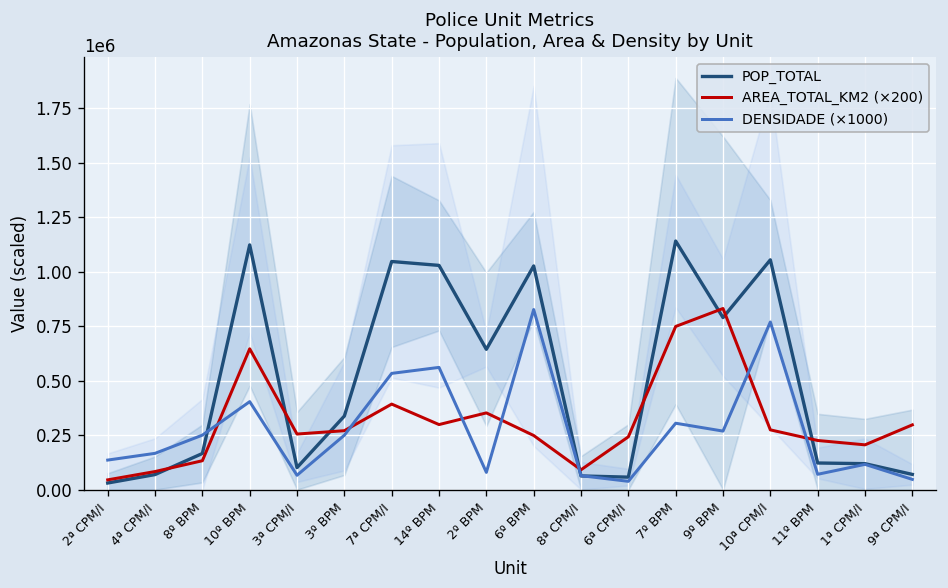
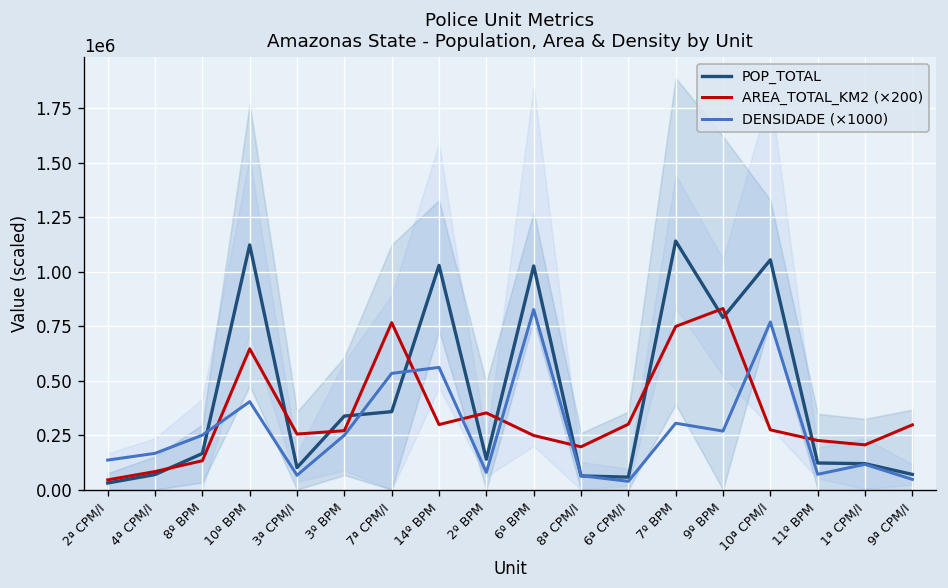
  {
    "POP_TOTAL": {
      "2ª CPM/I": 30000,
      "4ª CPM/I": 70000,
      "8º BPM": 170000,
      "10º BPM": 1120000,
      "3ª CPM/I": 100000,
      "3º BPM": 340000,
-     "7ª CPM/I": 1050000,
+     "7ª CPM/I": 360000,
      "14º BPM": 1030000,
-     "2º BPM": 640000,
+     "2º BPM": 140000,
      "6º BPM": 1030000,
      "6ª CPM/I": 60000,
      "7º BPM": 1140000,
      "9º BPM": 790000,
      "10ª CPM/I": 1050000,
      "11º BPM": 120000,
      "9ª CPM/I": 70000
    },
    "AREA_TOTAL_KM2 (×200)": {
      "2ª CPM/I": 40000,
      "4ª CPM/I": 80000,
      "8º BPM": 130000,
      "10º BPM": 650000,
      "3ª CPM/I": 260000,
      "3º BPM": 270000,
-     "7ª CPM/I": 390000,
+     "7ª CPM/I": 770000,
      "14º BPM": 300000,
      "2º BPM": 350000,
      "6º BPM": 250000,
-     "8ª CPM/I": 90000,
-     "6ª CPM/I": 240000,
+     "8ª CPM/I": 200000,
+     "6ª CPM/I": 300000,
      "7º BPM": 750000,
      "9º BPM": 830000,
      "10ª CPM/I": 270000,
      "11º BPM": 230000,
      "1ª CPM/I": 210000,
      "9ª CPM/I": 300000
    }
  }
